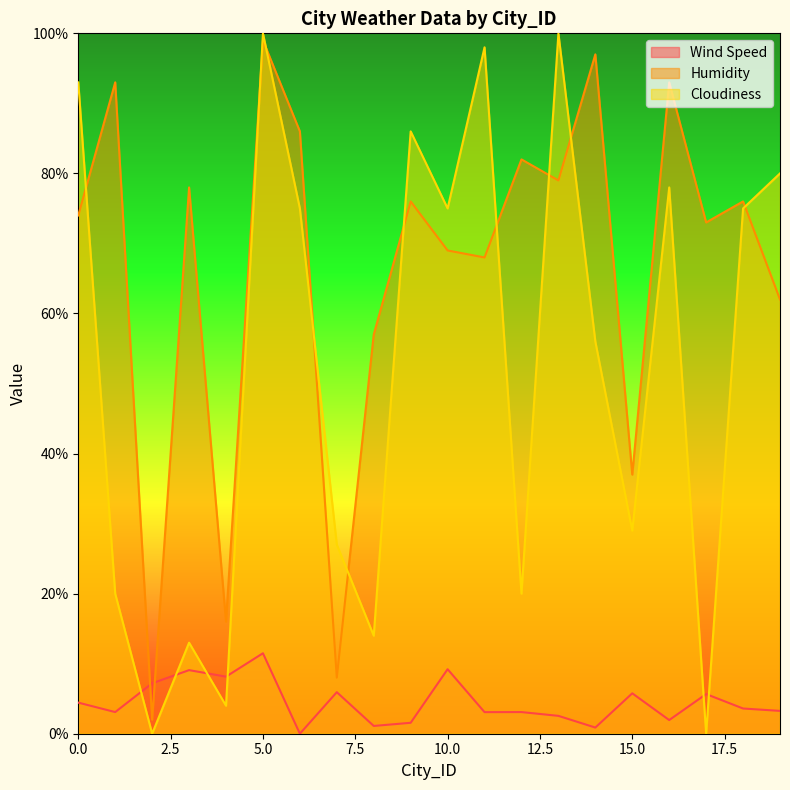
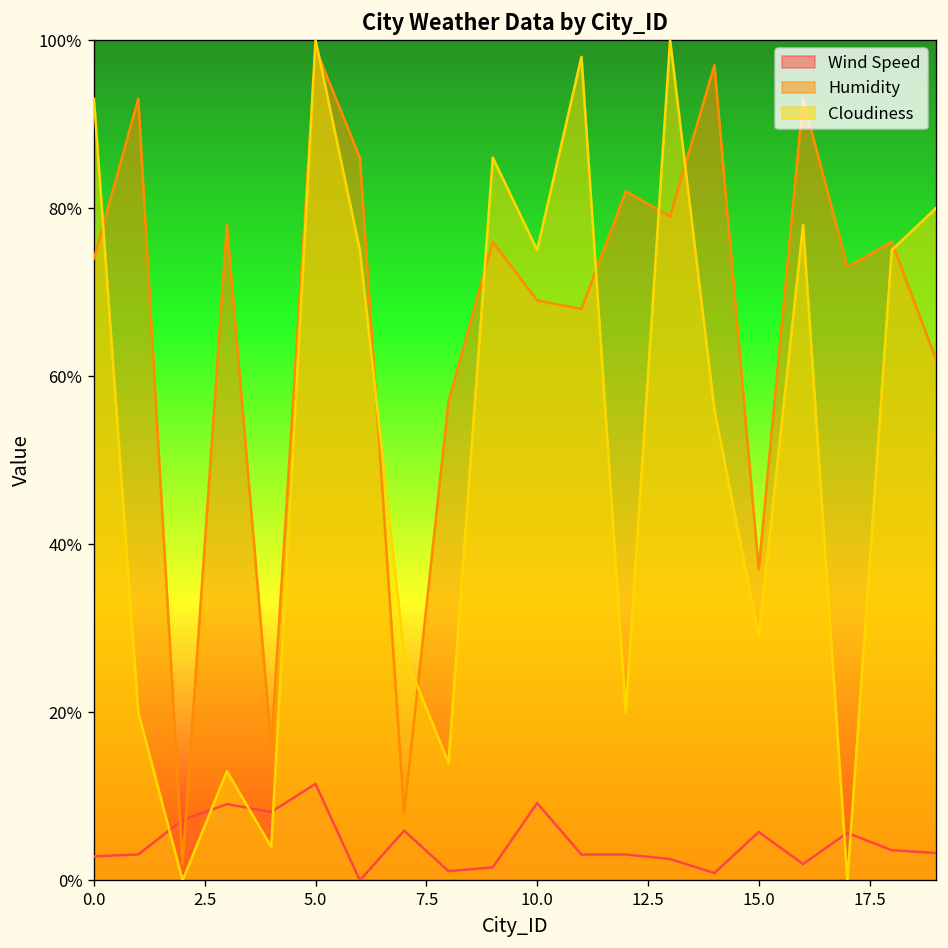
  {
    "Wind Speed": {
-     "0.0": "4%",
+     "0.0": "3%",
      "5.0": "11%",
      "10.0": "9%",
      "15.0": "6%"
    }
  }
